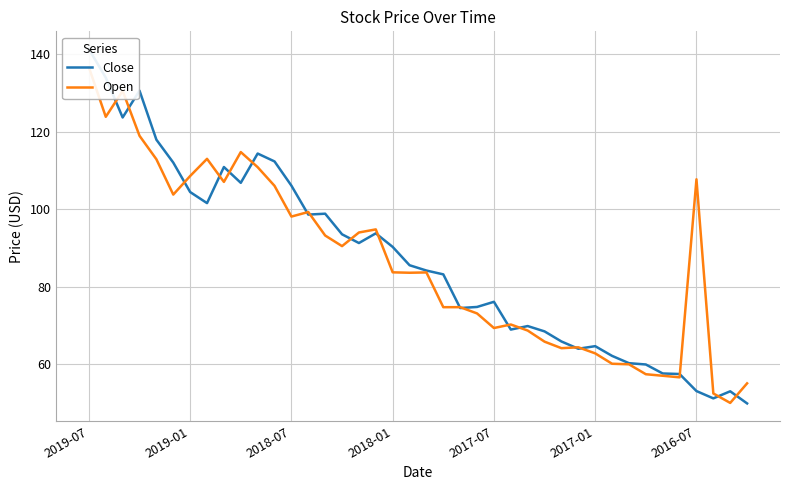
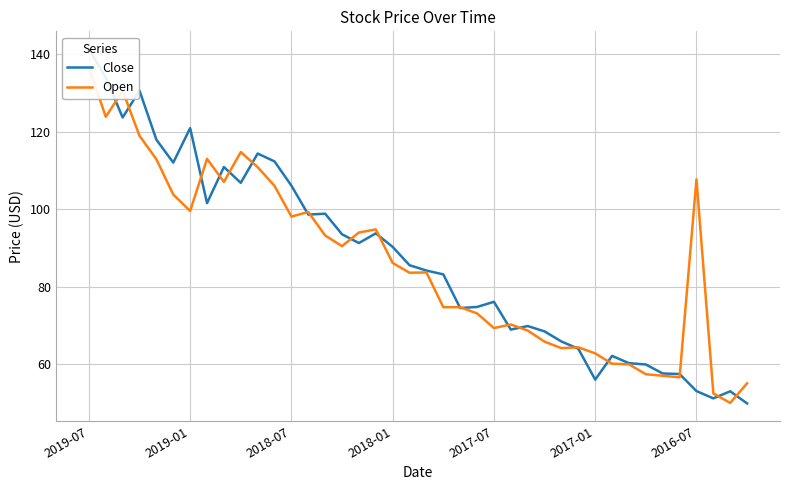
  {
    "Close": {
-     "2019-01": 104,
+     "2019-01": 121,
      "2018-07": 106,
      "2018-01": 90,
      "2017-07": 76,
-     "2017-01": 65,
+     "2017-01": 56,
      "2016-07": 53
    },
    "Open": {
-     "2019-01": 109,
+     "2019-01": 100,
      "2018-07": 98,
-     "2018-01": 84,
+     "2018-01": 86,
      "2017-07": 69,
      "2017-01": 63,
      "2016-07": 108
    }
  }
